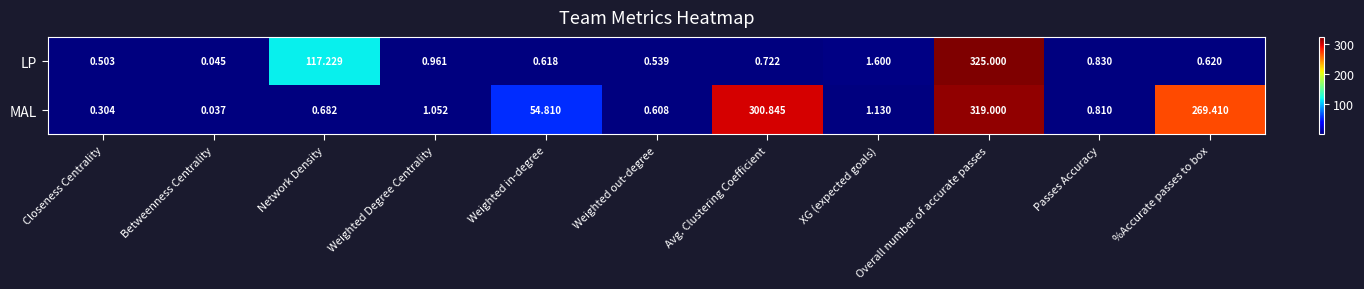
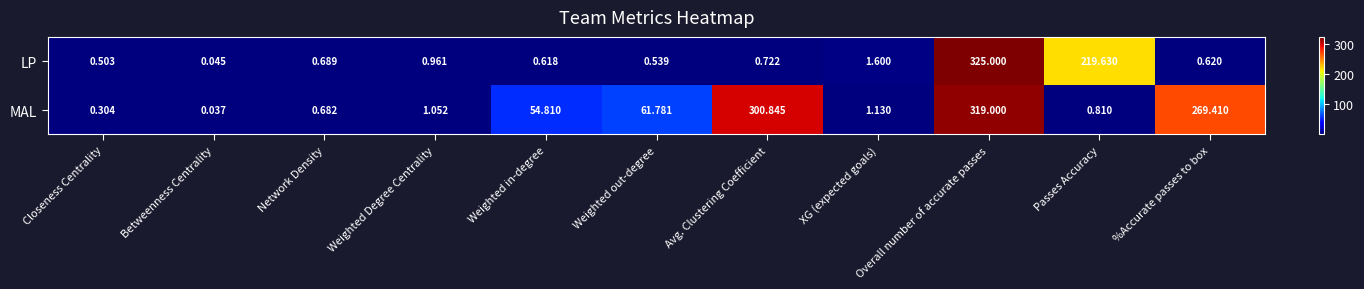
  {
    "LP": {
      "Closeness Centrality": 0.503,
      "Betweenness Centrality": 0.045,
-     "Network Density": 117.229,
+     "Network Density": 0.689,
      "Weighted Degree Centrality": 0.961,
      "Weighted in-degree": 0.618,
      "Weighted out-degree": 0.539,
      "Avg. Clustering Coefficient": 0.722,
      "XG (expected goals)": 1.600,
      "Overall number of accurate passes": 325.000,
-     "Passes Accuracy": 0.830,
+     "Passes Accuracy": 219.630,
      "%Accurate passes to box": 0.620
    },
    "MAL": {
      "Closeness Centrality": 0.304,
      "Betweenness Centrality": 0.037,
      "Network Density": 0.682,
      "Weighted Degree Centrality": 1.052,
      "Weighted in-degree": 54.810,
-     "Weighted out-degree": 0.608,
+     "Weighted out-degree": 61.781,
      "Avg. Clustering Coefficient": 300.845,
      "XG (expected goals)": 1.130,
      "Overall number of accurate passes": 319.000,
      "Passes Accuracy": 0.810,
      "%Accurate passes to box": 269.410
    }
  }
